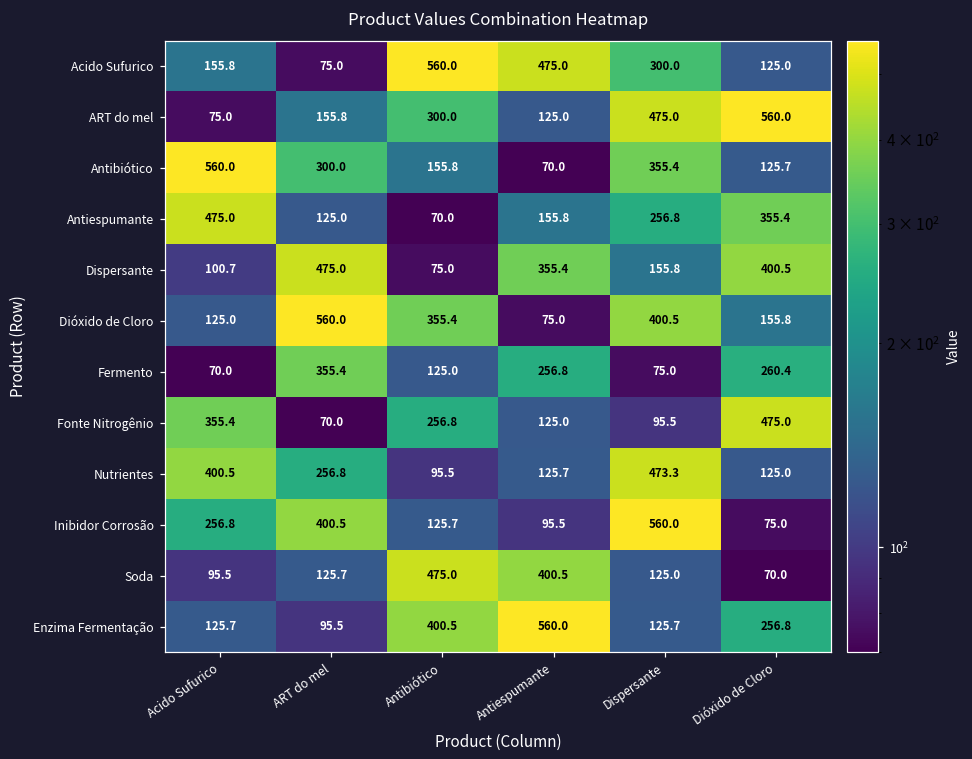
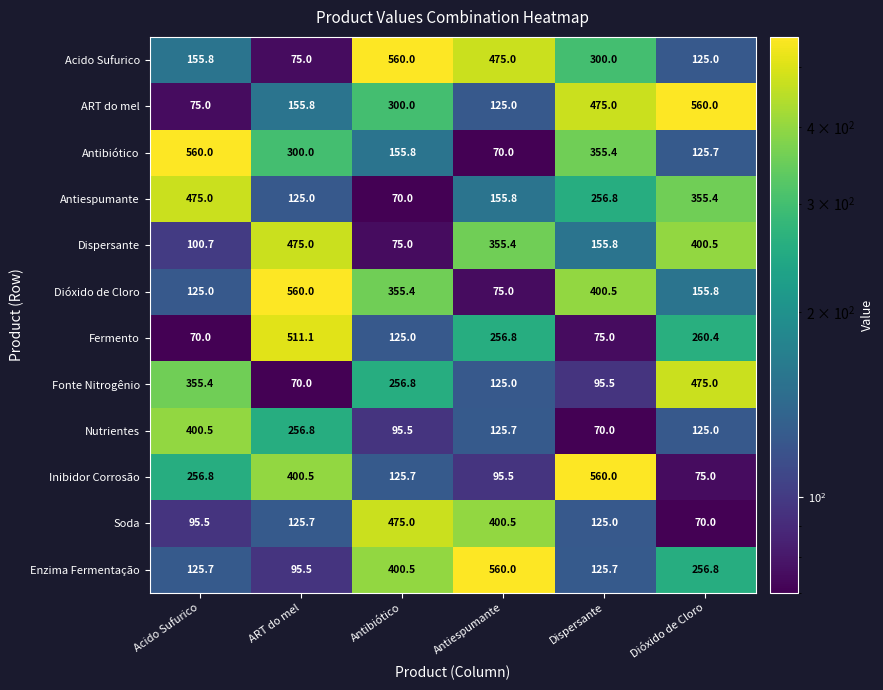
  {
    "Acido Sufurico": {
      "Acido Sufurico": 155.8,
      "ART do mel": 75.0,
      "Antibiótico": 560.0,
      "Antiespumante": 475.0,
      "Dispersante": 300.0,
      "Dióxido de Cloro": 125.0
    },
    "ART do mel": {
      "Acido Sufurico": 75.0,
      "ART do mel": 155.8,
      "Antibiótico": 300.0,
      "Antiespumante": 125.0,
      "Dispersante": 475.0,
      "Dióxido de Cloro": 560.0
    },
    "Antibiótico": {
      "Acido Sufurico": 560.0,
      "ART do mel": 300.0,
      "Antibiótico": 155.8,
      "Antiespumante": 70.0,
      "Dispersante": 355.4,
      "Dióxido de Cloro": 125.7
    },
    "Antiespumante": {
      "Acido Sufurico": 475.0,
      "ART do mel": 125.0,
      "Antibiótico": 70.0,
      "Antiespumante": 155.8,
      "Dispersante": 256.8,
      "Dióxido de Cloro": 355.4
    },
    "Dispersante": {
      "Acido Sufurico": 100.7,
      "ART do mel": 475.0,
      "Antibiótico": 75.0,
      "Antiespumante": 355.4,
      "Dispersante": 155.8,
      "Dióxido de Cloro": 400.5
    },
    "Dióxido de Cloro": {
      "Acido Sufurico": 125.0,
      "ART do mel": 560.0,
      "Antibiótico": 355.4,
      "Antiespumante": 75.0,
      "Dispersante": 400.5,
      "Dióxido de Cloro": 155.8
    },
    "Fermento": {
      "Acido Sufurico": 70.0,
-     "ART do mel": 355.4,
+     "ART do mel": 511.1,
      "Antibiótico": 125.0,
      "Antiespumante": 256.8,
      "Dispersante": 75.0,
      "Dióxido de Cloro": 260.4
    },
    "Fonte Nitrogênio": {
      "Acido Sufurico": 355.4,
      "ART do mel": 70.0,
      "Antibiótico": 256.8,
      "Antiespumante": 125.0,
      "Dispersante": 95.5,
      "Dióxido de Cloro": 475.0
    },
    "Nutrientes": {
      "Acido Sufurico": 400.5,
      "ART do mel": 256.8,
      "Antibiótico": 95.5,
      "Antiespumante": 125.7,
-     "Dispersante": 473.3,
+     "Dispersante": 70.0,
      "Dióxido de Cloro": 125.0
    },
    "Inibidor Corrosão": {
      "Acido Sufurico": 256.8,
      "ART do mel": 400.5,
      "Antibiótico": 125.7,
      "Antiespumante": 95.5,
      "Dispersante": 560.0,
      "Dióxido de Cloro": 75.0
    },
    "Soda": {
      "Acido Sufurico": 95.5,
      "ART do mel": 125.7,
      "Antibiótico": 475.0,
      "Antiespumante": 400.5,
      "Dispersante": 125.0,
      "Dióxido de Cloro": 70.0
    },
    "Enzima Fermentação": {
      "Acido Sufurico": 125.7,
      "ART do mel": 95.5,
      "Antibiótico": 400.5,
      "Antiespumante": 560.0,
      "Dispersante": 125.7,
      "Dióxido de Cloro": 256.8
    }
  }
